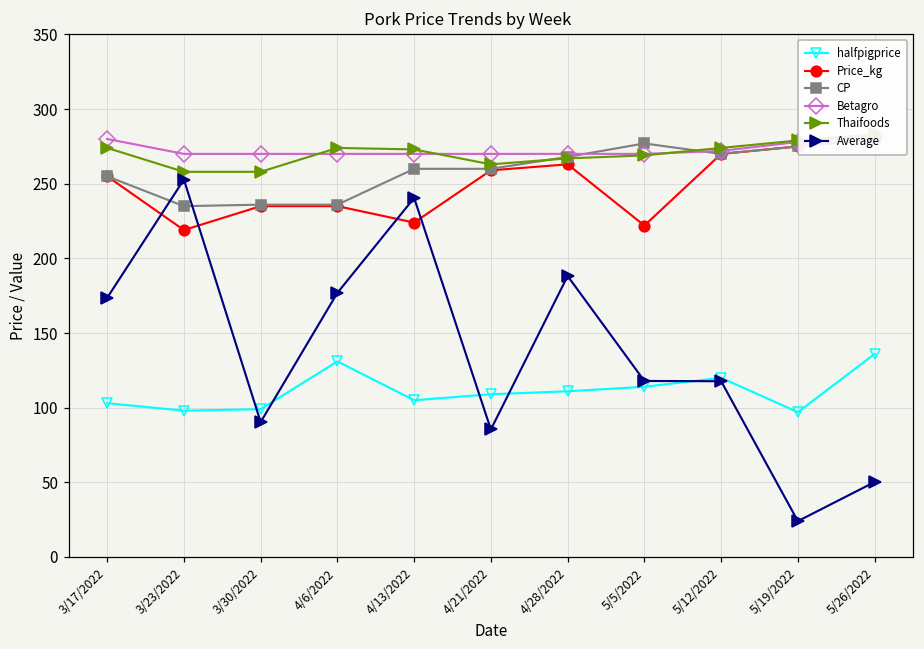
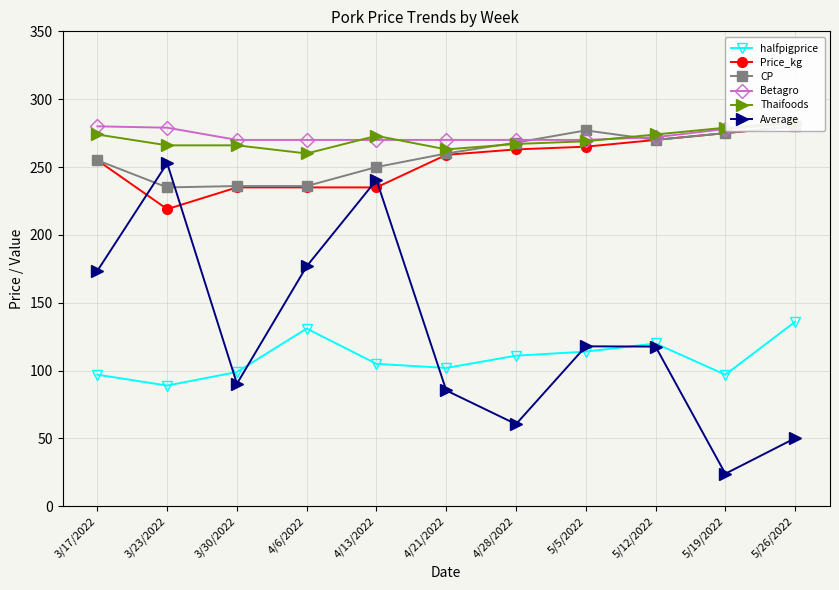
  {
    "halfpigprice": {
-     "3/17/2022": 103,
-     "3/23/2022": 98,
+     "3/17/2022": 97,
+     "3/23/2022": 89,
      "3/30/2022": 99,
      "4/6/2022": 131,
      "4/13/2022": 105,
-     "4/21/2022": 109,
+     "4/21/2022": 102,
      "4/28/2022": 111,
      "5/5/2022": 114,
      "5/12/2022": 120,
      "5/19/2022": 97,
      "5/26/2022": 136
    },
    "Price_kg": {
      "3/23/2022": 219,
-     "4/13/2022": 224,
+     "4/13/2022": 235,
      "4/28/2022": 263,
-     "5/5/2022": 222
+     "5/5/2022": 265
    },
    "CP": {
      "3/23/2022": 235,
-     "4/13/2022": 260,
+     "4/13/2022": 250,
      "5/5/2022": 277
    },
    "Betagro": {
      "3/17/2022": 280,
-     "3/23/2022": 270,
+     "3/23/2022": 279,
      "3/30/2022": 270,
      "4/6/2022": 270,
      "4/13/2022": 270,
      "4/21/2022": 270,
      "4/28/2022": 270,
      "5/12/2022": 272
    },
    "Thaifoods": {
      "3/17/2022": 274,
-     "3/23/2022": 258,
-     "3/30/2022": 258,
-     "4/6/2022": 274,
+     "3/23/2022": 266,
+     "3/30/2022": 266,
+     "4/6/2022": 260,
      "4/13/2022": 273,
      "4/21/2022": 263,
      "5/12/2022": 274
    },
    "Average": {
      "3/17/2022": 174,
      "3/23/2022": 253,
      "3/30/2022": 90,
      "4/6/2022": 177,
      "4/13/2022": 241,
      "4/21/2022": 85,
-     "4/28/2022": 188,
+     "4/28/2022": 61,
      "5/5/2022": 118,
      "5/12/2022": 118,
      "5/19/2022": 24,
      "5/26/2022": 50
    }
  }
